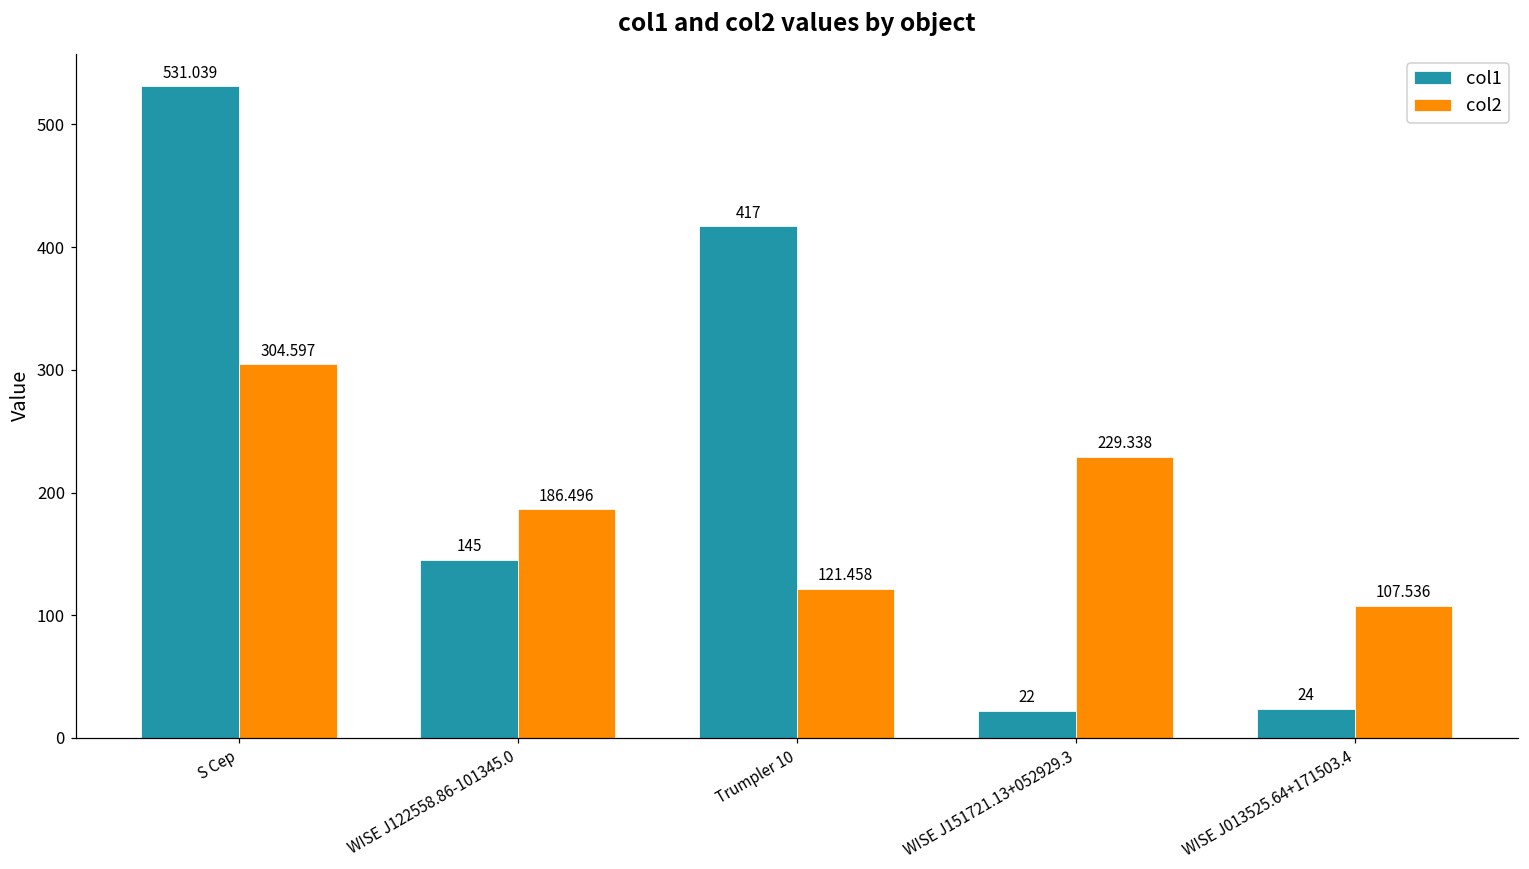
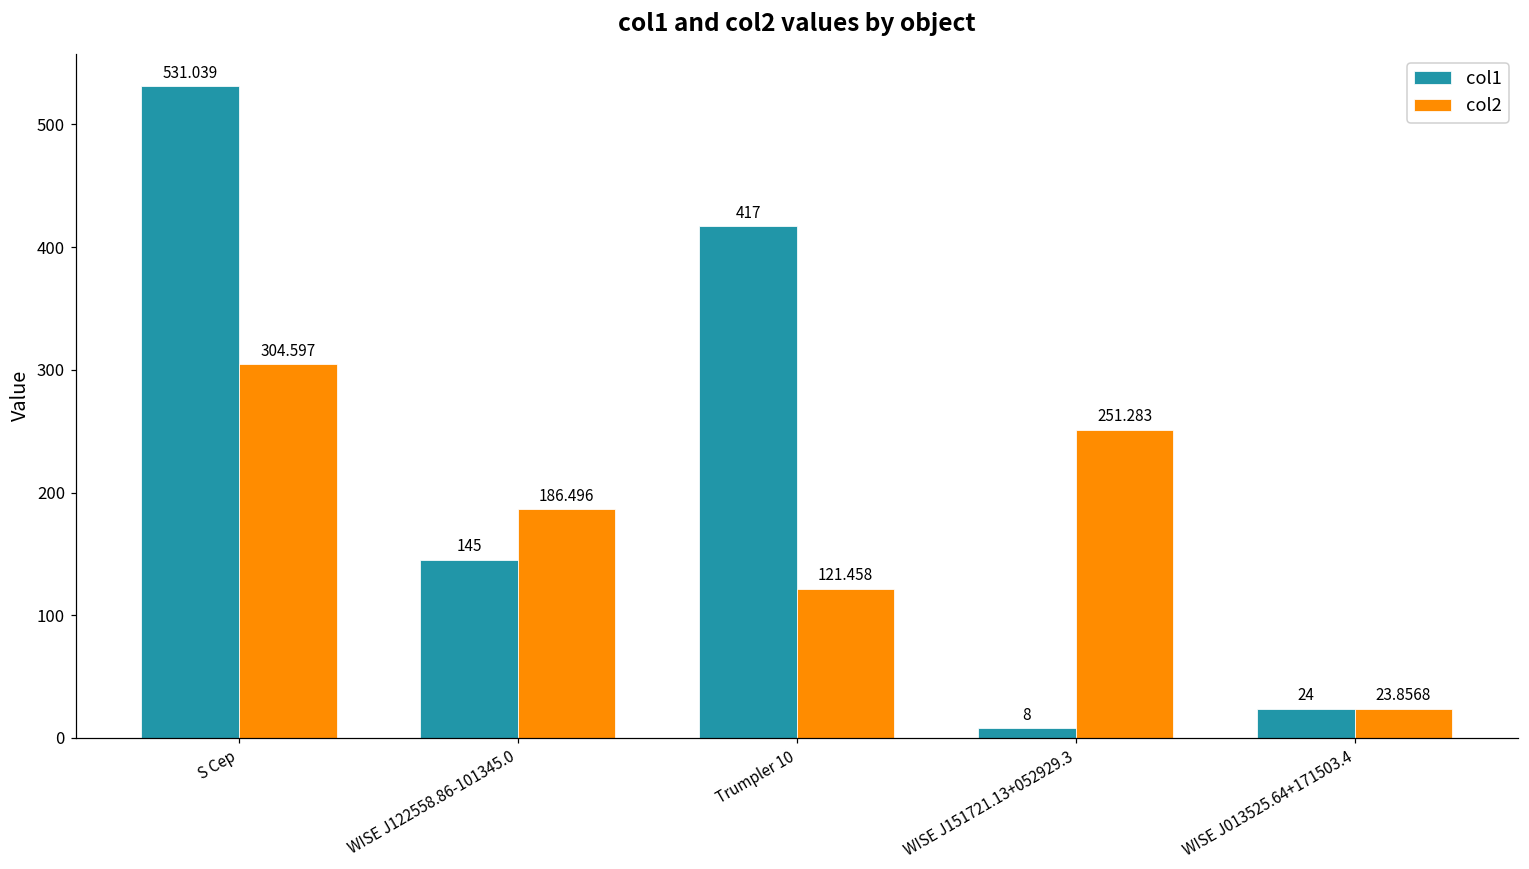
  {
    "col1": {
      "S Cep": 531.039,
      "WISE J122558.86-101345.0": 145,
      "Trumpler 10": 417,
-     "WISE J151721.13+052929.3": 22,
+     "WISE J151721.13+052929.3": 8,
      "WISE J013525.64+171503.4": 24
    },
    "col2": {
      "S Cep": 304.597,
      "WISE J122558.86-101345.0": 186.496,
      "Trumpler 10": 121.458,
-     "WISE J151721.13+052929.3": 229.338,
-     "WISE J013525.64+171503.4": 107.536
+     "WISE J151721.13+052929.3": 251.283,
+     "WISE J013525.64+171503.4": 23.8568
    }
  }
